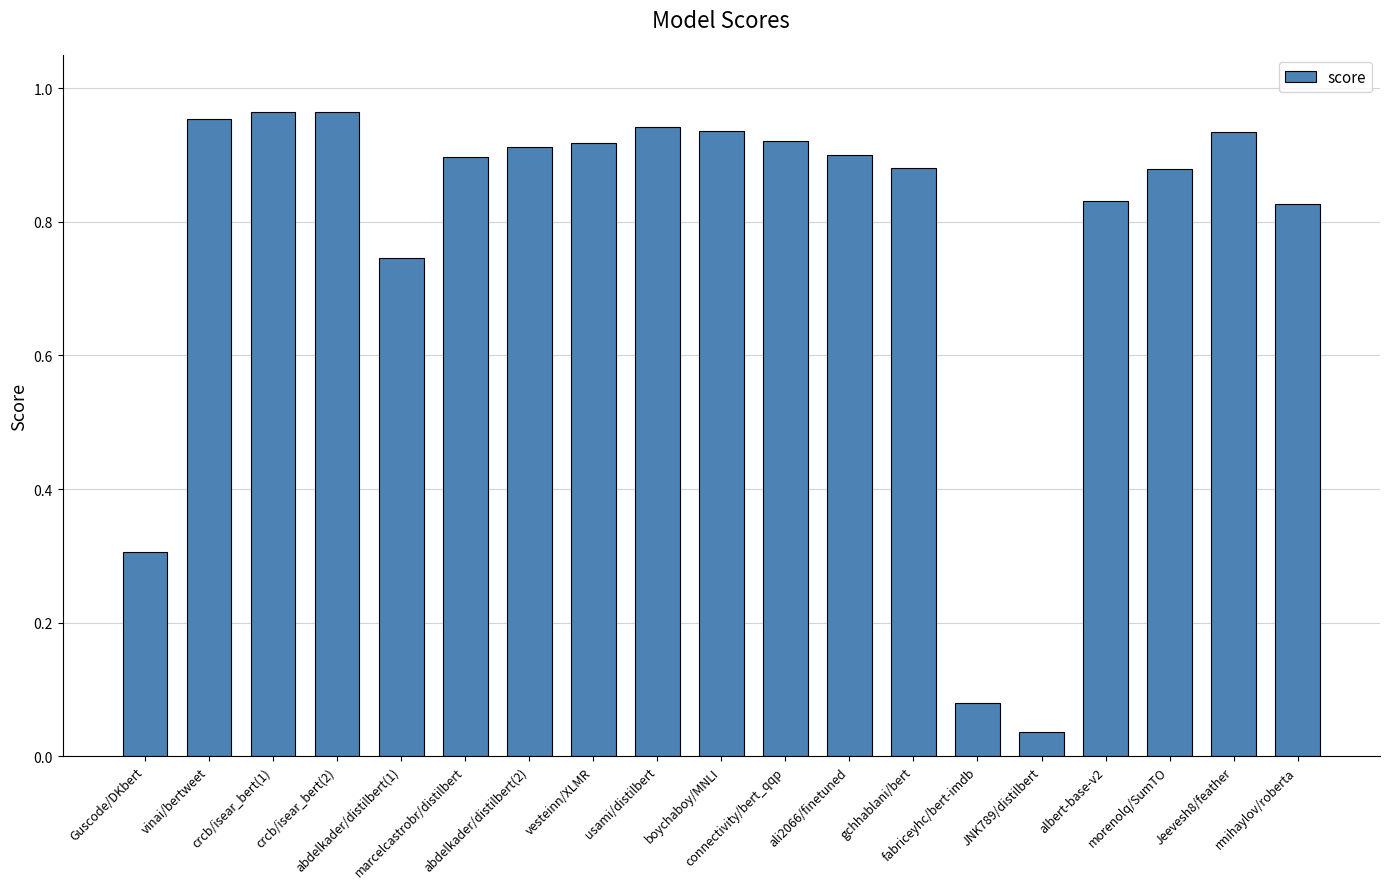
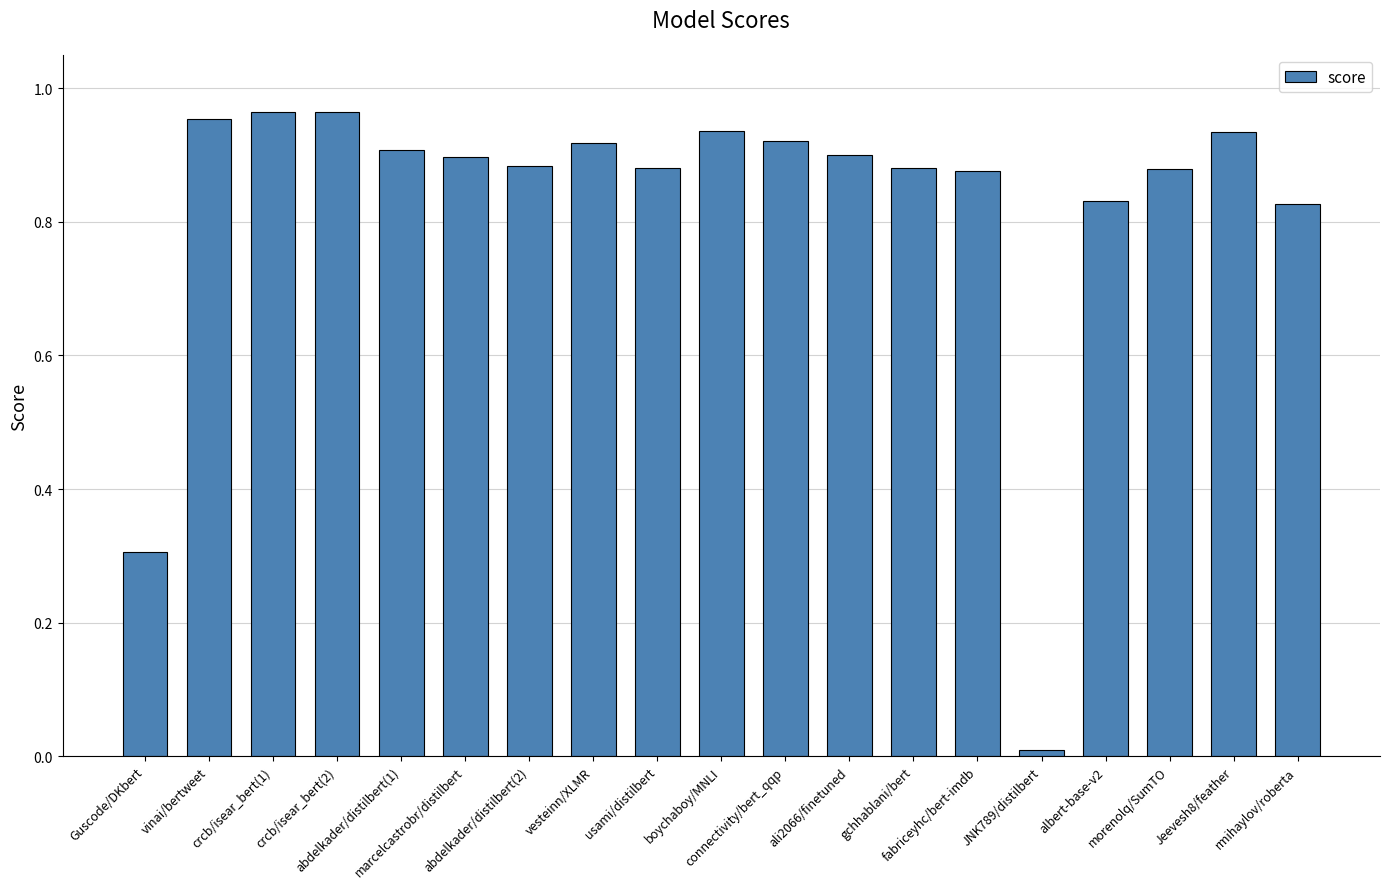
  {
    "Guscode/DKbert": 0.31,
    "vinai/bertweet": 0.95,
    "crcb/isear_bert(1)": 0.96,
    "crcb/isear_bert(2)": 0.97,
-   "abdelkader/distilbert(1)": 0.75,
+   "abdelkader/distilbert(1)": 0.91,
    "marcelcastrobr/distilbert": 0.90,
-   "abdelkader/distilbert(2)": 0.91,
+   "abdelkader/distilbert(2)": 0.88,
    "vesteinn/XLMR": 0.92,
-   "usami/distilbert": 0.94,
+   "usami/distilbert": 0.88,
    "boychaboy/MNLI": 0.94,
    "connectivity/bert_qqp": 0.92,
    "ali2066/finetuned": 0.90,
    "gchhablani/bert": 0.88,
-   "fabriceyhc/bert-imdb": 0.08,
-   "JNK789/distilbert": 0.04,
+   "fabriceyhc/bert-imdb": 0.88,
+   "JNK789/distilbert": 0.01,
    "albert-base-v2": 0.83,
    "morenolq/SumTO": 0.88,
    "Jeevesh8/feather": 0.94,
    "rmihaylov/roberta": 0.83
  }
